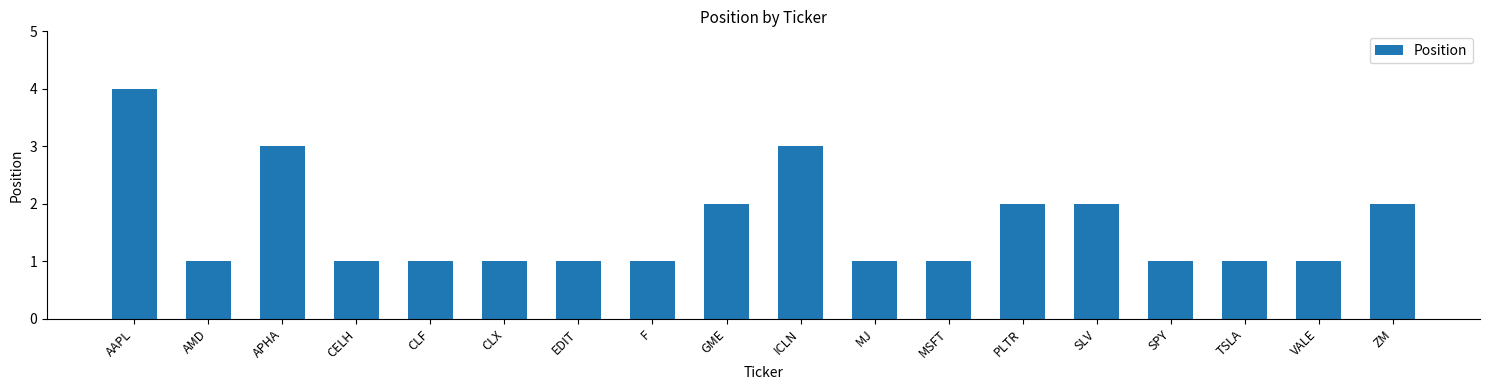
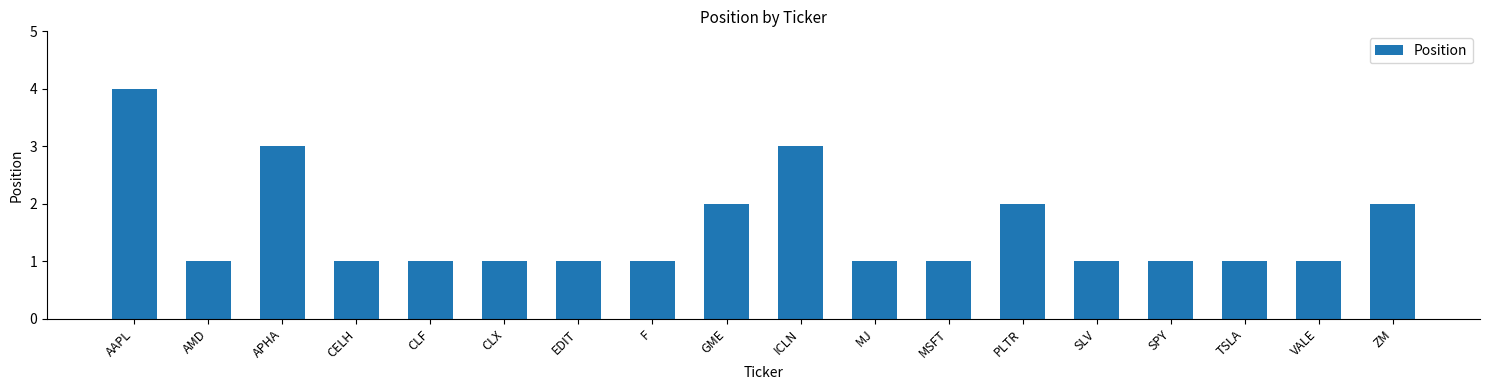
  {
    "AAPL": 4,
    "AMD": 1,
    "APHA": 3,
    "CELH": 1,
    "CLF": 1,
    "CLX": 1,
    "EDIT": 1,
    "F": 1,
    "GME": 2,
    "ICLN": 3,
    "MJ": 1,
    "MSFT": 1,
    "PLTR": 2,
-   "SLV": 2,
+   "SLV": 1,
    "SPY": 1,
    "TSLA": 1,
    "VALE": 1,
    "ZM": 2
  }
